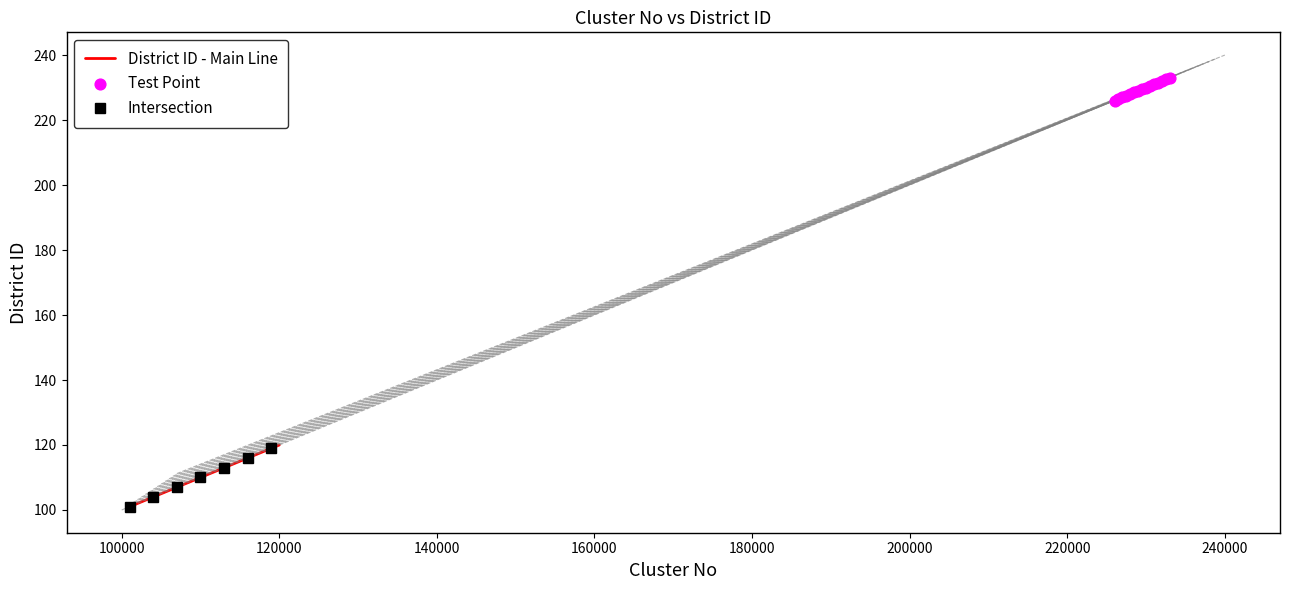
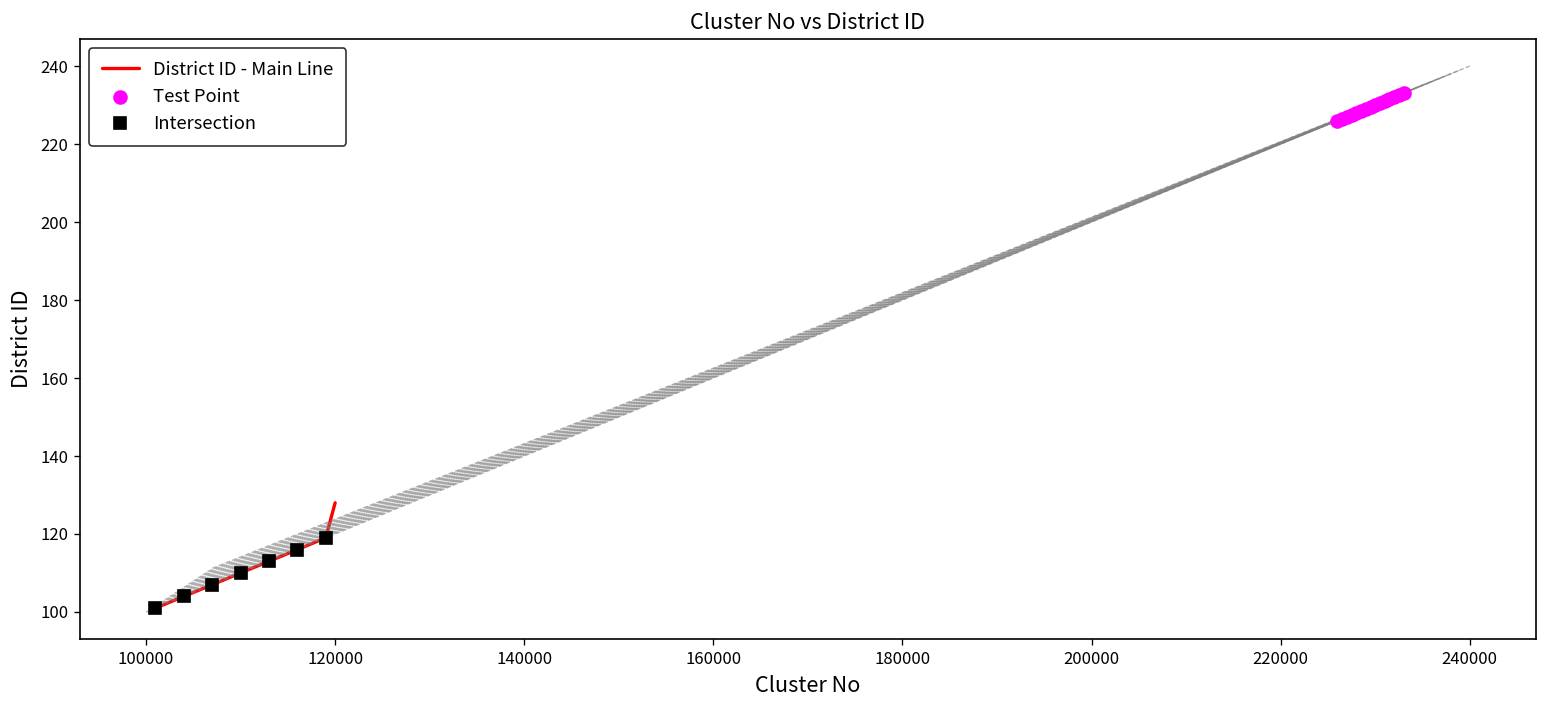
  {
    "District ID - Main Line": {
-     "120000": 120
+     "120000": 128
    }
  }
